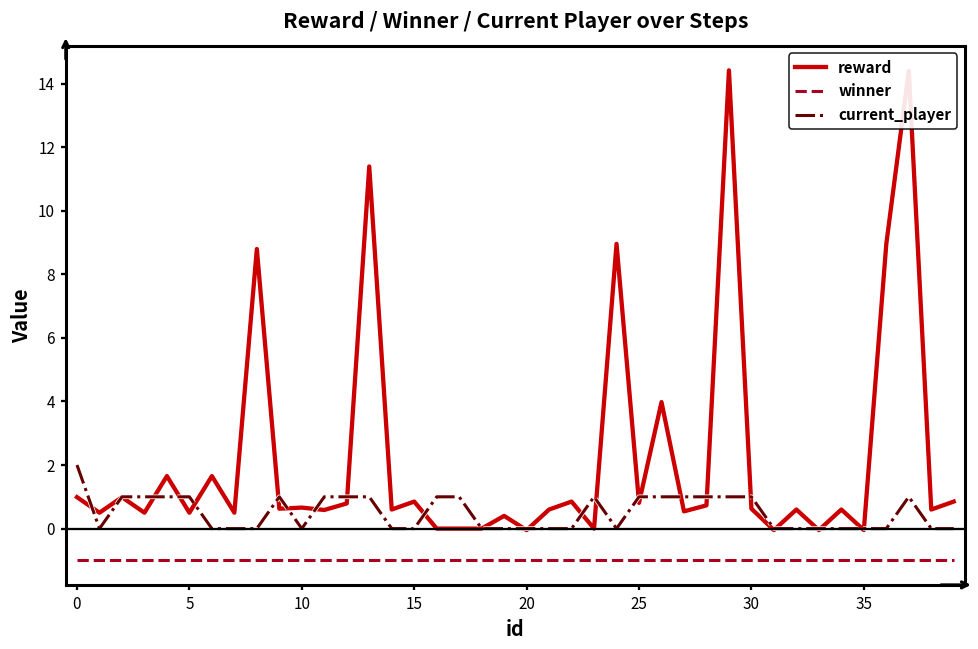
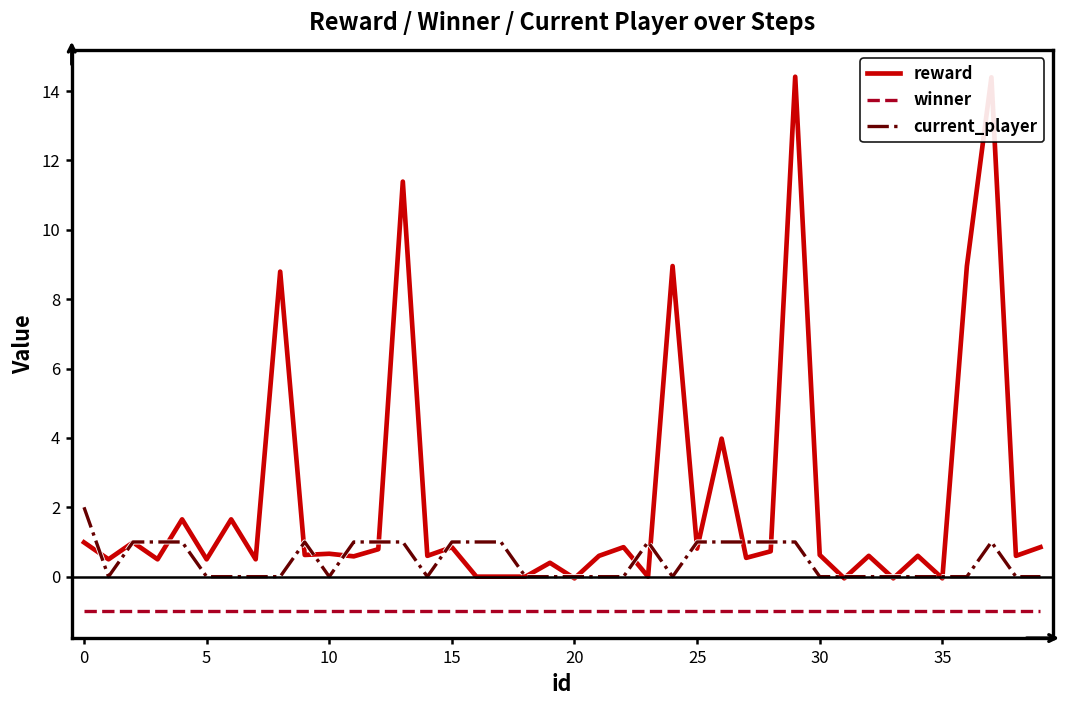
  {
    "current_player": {
      "0": 2,
-     "5": 1,
+     "5": 0,
      "10": 0,
-     "15": 0,
+     "15": 1,
      "25": 1,
-     "30": 1
+     "30": 0
    }
  }
